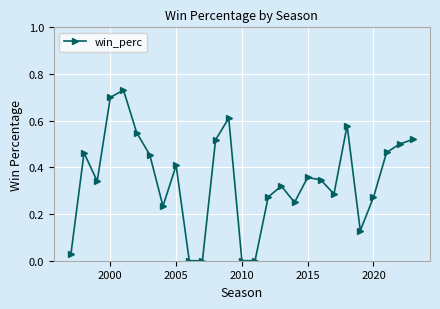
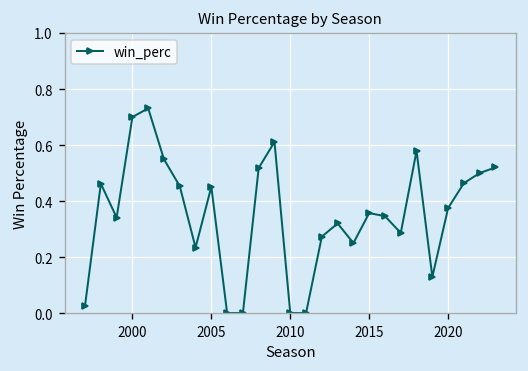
  {
    "2000": 0.70,
-   "2005": 0.41,
+   "2005": 0.45,
    "2010": 0.00,
    "2015": 0.36,
-   "2020": 0.27
+   "2020": 0.38
  }
